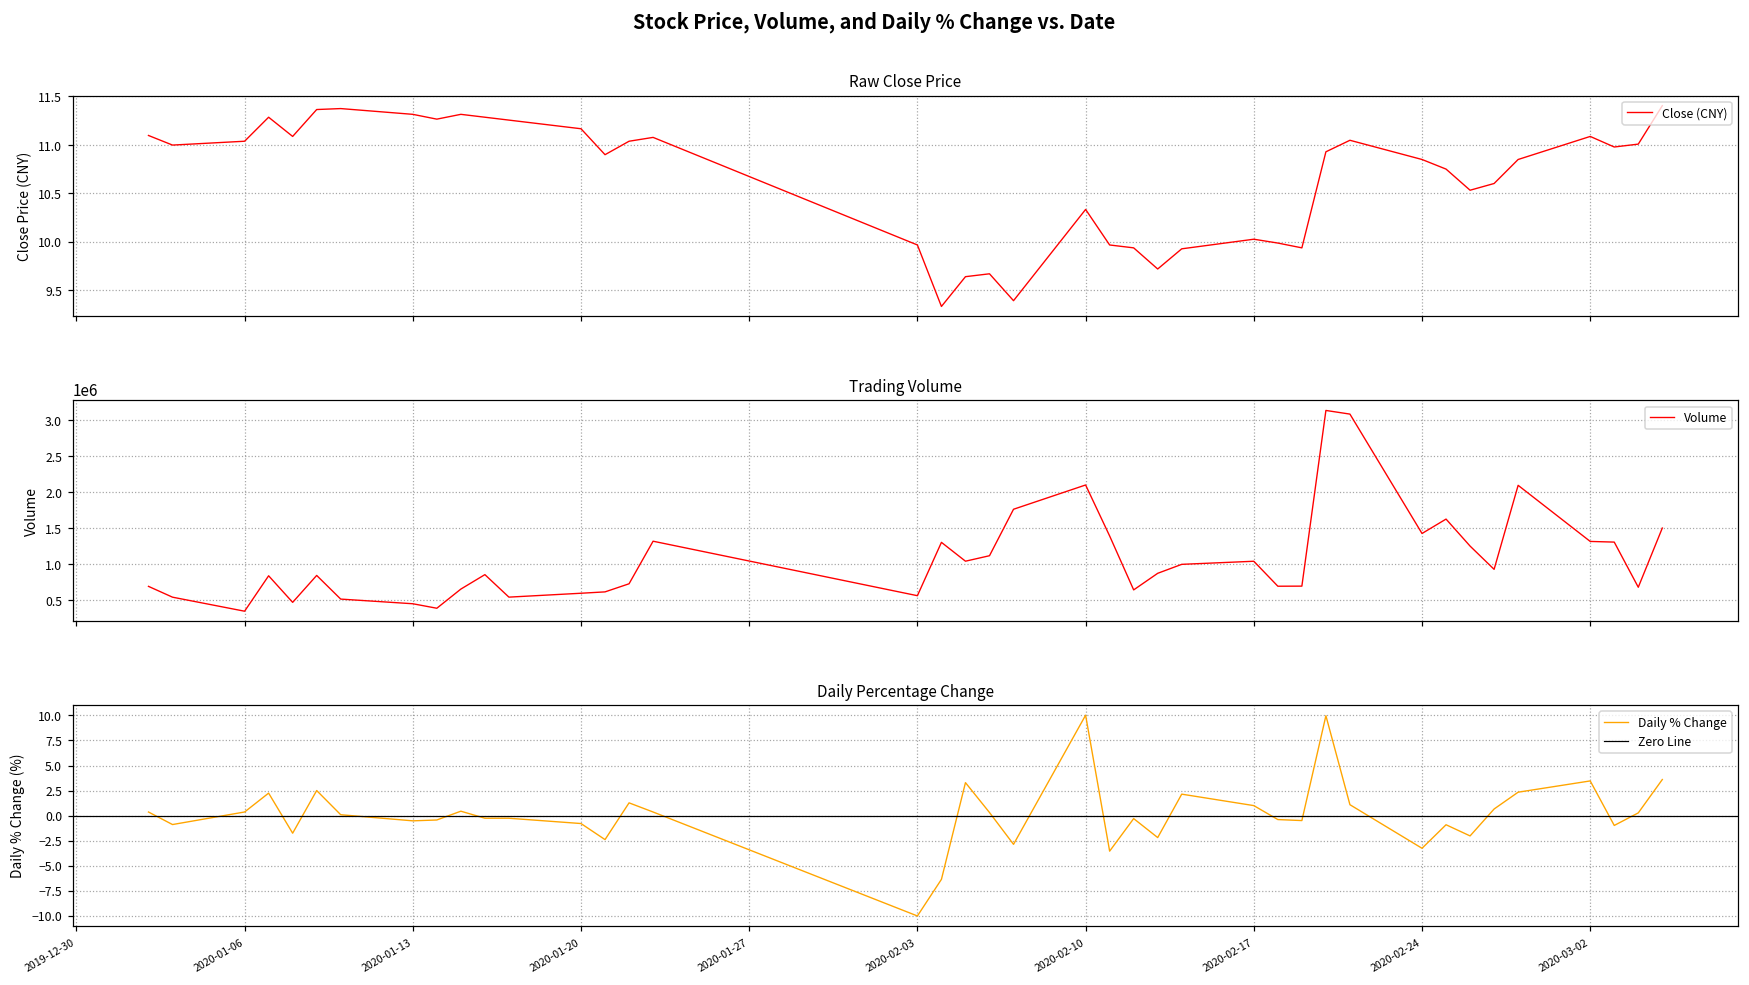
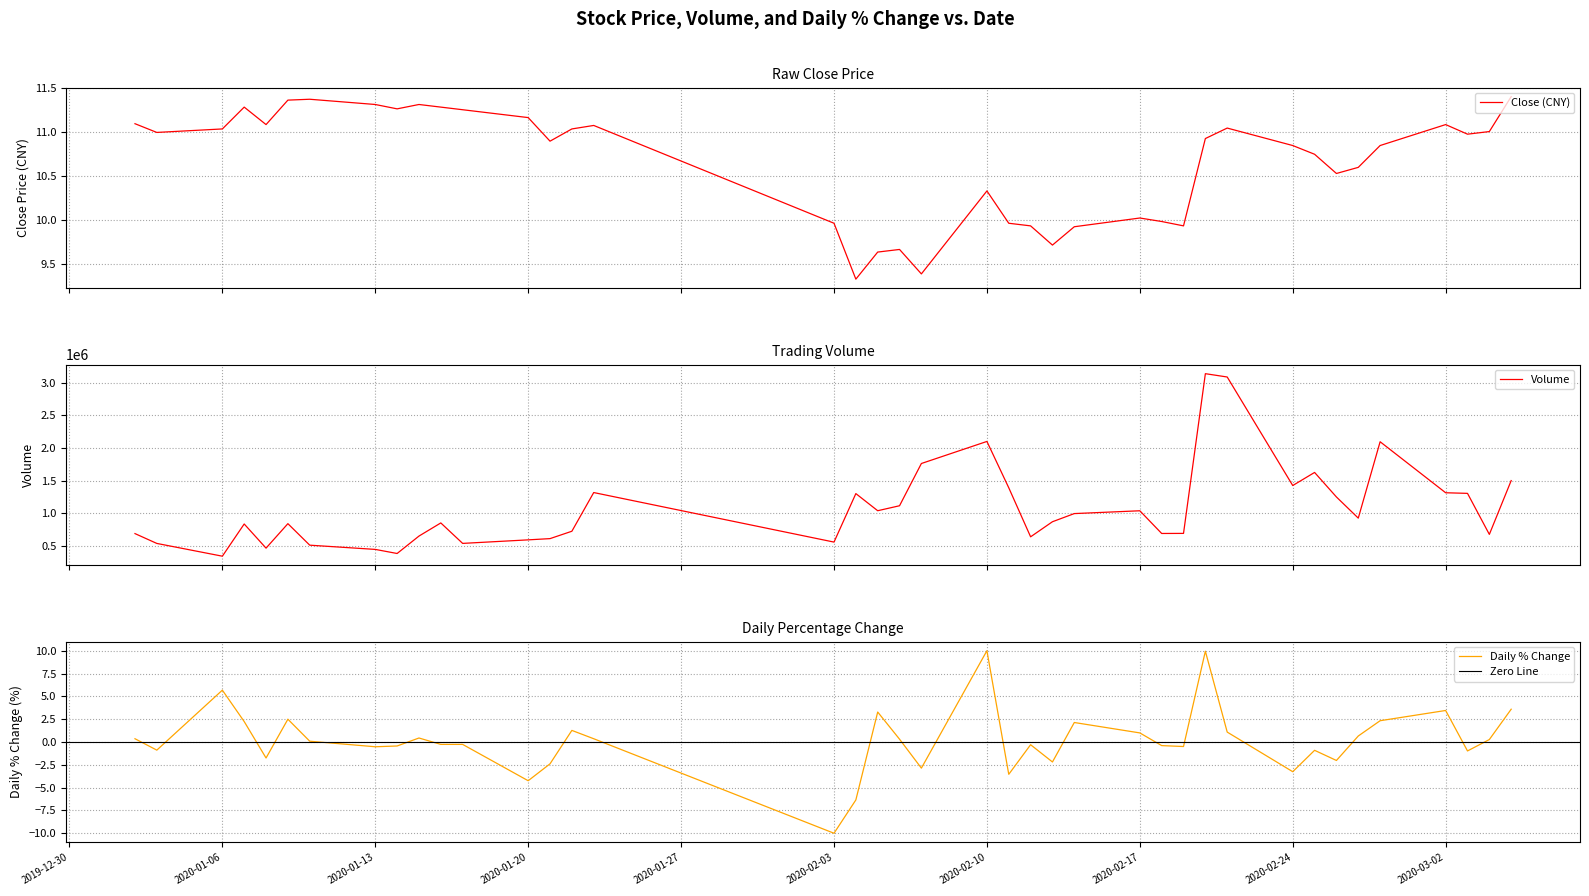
  {
    "Daily Percentage Change": {
-     "2020-01-06": 0,
+     "2020-01-06": 6,
      "2020-01-13": -1,
-     "2020-01-20": -1,
+     "2020-01-20": -4,
      "2020-02-03": -10,
      "2020-02-10": 10,
      "2020-02-17": 1,
      "2020-02-24": -3,
      "2020-03-02": 3
    }
  }
